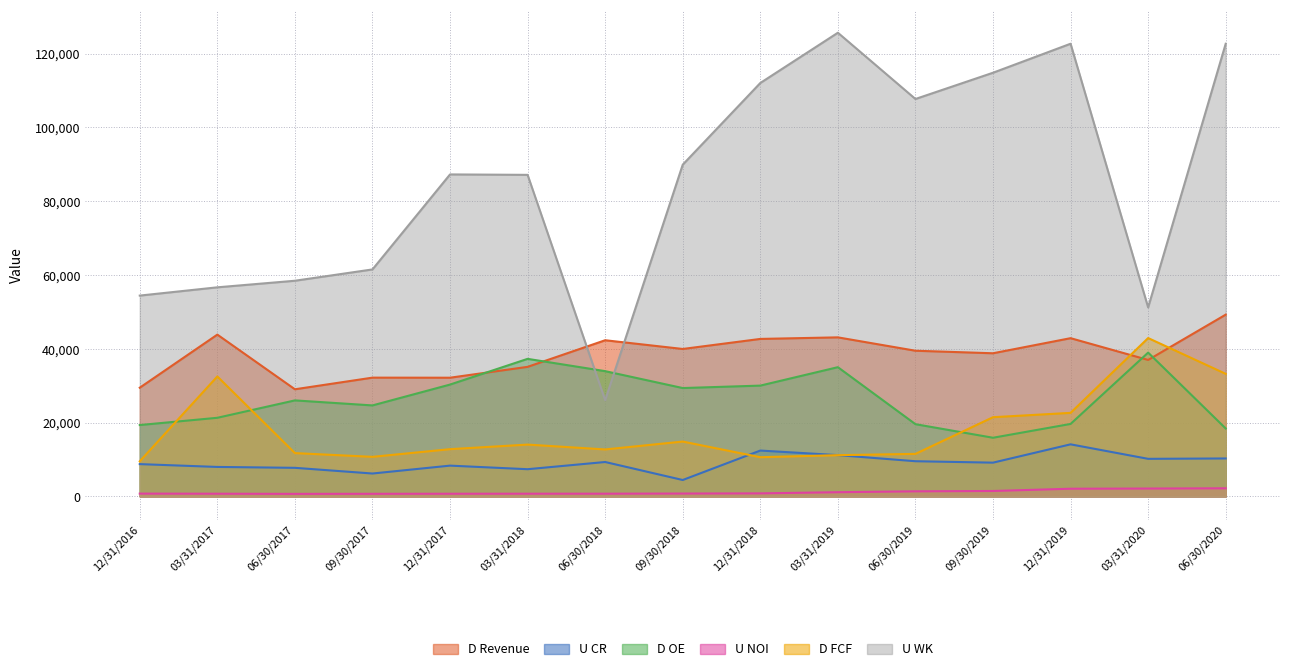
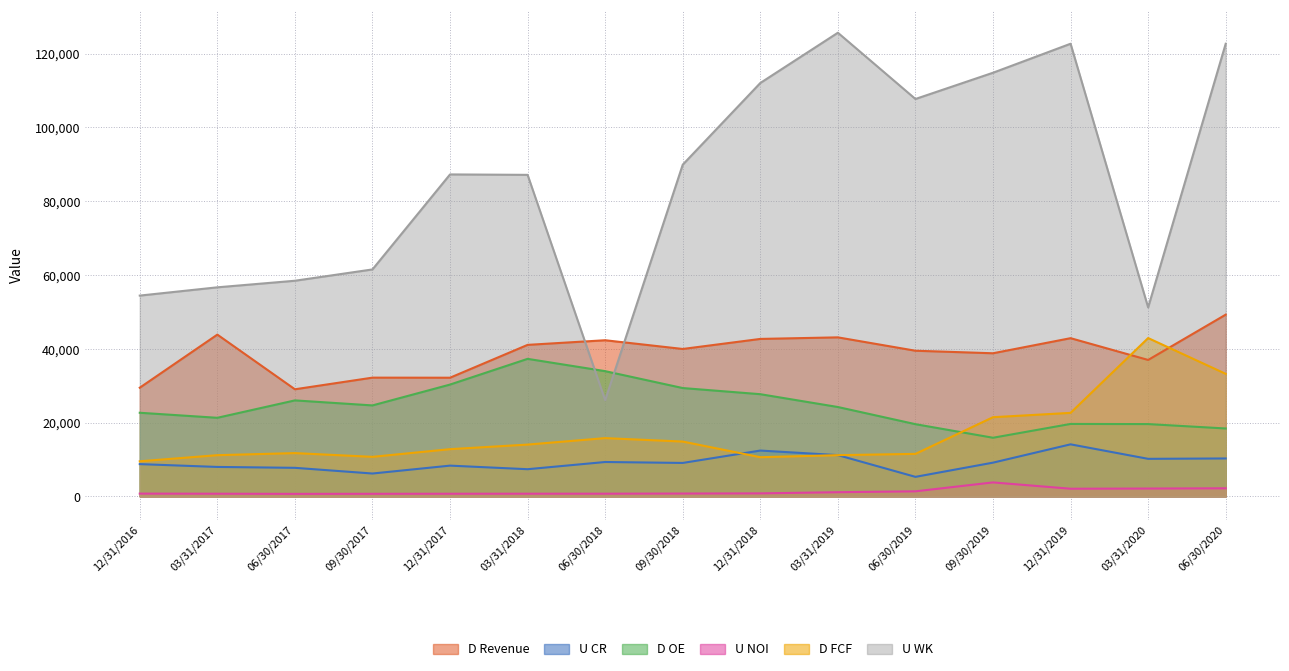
  {
    "D Revenue": {
      "12/31/2016": "29,000",
      "03/31/2017": "44,000",
      "06/30/2017": "29,000",
      "09/30/2017": "32,000",
      "12/31/2017": "32,000",
-     "03/31/2018": "35,000",
+     "03/31/2018": "41,000",
      "06/30/2018": "42,000",
      "09/30/2018": "40,000",
      "12/31/2018": "43,000",
      "03/31/2019": "43,000",
      "06/30/2019": "39,000",
      "09/30/2019": "39,000",
      "12/31/2019": "43,000",
      "03/31/2020": "37,000",
      "06/30/2020": "49,000"
    },
    "U CR": {
      "12/31/2016": "9,000",
      "03/31/2017": "8,000",
      "06/30/2017": "8,000",
      "09/30/2017": "6,000",
      "12/31/2017": "8,000",
      "03/31/2018": "7,000",
      "06/30/2018": "9,000",
-     "09/30/2018": "4,000",
+     "09/30/2018": "9,000",
      "12/31/2018": "12,000",
-     "06/30/2019": "10,000",
+     "06/30/2019": "5,000",
      "09/30/2019": "9,000",
      "12/31/2019": "14,000",
      "03/31/2020": "10,000",
      "06/30/2020": "10,000"
    },
    "D OE": {
-     "12/31/2016": "19,000",
+     "12/31/2016": "23,000",
      "03/31/2017": "21,000",
      "06/30/2017": "26,000",
      "09/30/2017": "25,000",
      "12/31/2017": "30,000",
      "03/31/2018": "37,000",
      "06/30/2018": "34,000",
      "09/30/2018": "29,000",
-     "12/31/2018": "30,000",
-     "03/31/2019": "35,000",
+     "12/31/2018": "28,000",
+     "03/31/2019": "24,000",
      "06/30/2019": "20,000",
      "09/30/2019": "16,000",
      "12/31/2019": "20,000",
-     "03/31/2020": "39,000",
+     "03/31/2020": "20,000",
      "06/30/2020": "18,000"
    },
    "U NOI": {
      "12/31/2016": "1,000",
      "03/31/2017": "1,000",
      "06/30/2017": "1,000",
      "09/30/2017": "1,000",
      "12/31/2017": "1,000",
      "03/31/2018": "1,000",
      "06/30/2018": "1,000",
      "09/30/2018": "1,000",
      "12/31/2018": "1,000",
      "03/31/2019": "1,000",
      "06/30/2019": "1,000",
-     "09/30/2019": "1,000",
+     "09/30/2019": "4,000",
      "12/31/2019": "2,000",
      "03/31/2020": "2,000",
      "06/30/2020": "2,000"
    },
    "D FCF": {
      "12/31/2016": "10,000",
-     "03/31/2017": "33,000",
+     "03/31/2017": "11,000",
      "06/30/2017": "12,000",
      "09/30/2017": "11,000",
      "12/31/2017": "13,000",
      "03/31/2018": "14,000",
-     "06/30/2018": "13,000",
+     "06/30/2018": "16,000",
      "09/30/2018": "15,000",
      "12/31/2018": "11,000",
      "06/30/2019": "12,000",
      "09/30/2019": "21,000",
      "12/31/2019": "23,000",
      "03/31/2020": "43,000",
      "06/30/2020": "33,000"
    },
    "U WK": {
      "12/31/2016": "54,000",
      "03/31/2017": "57,000",
      "06/30/2017": "58,000",
      "09/30/2017": "62,000",
      "12/31/2017": "87,000",
      "03/31/2018": "87,000",
      "06/30/2018": "26,000",
      "09/30/2018": "90,000",
      "12/31/2018": "112,000",
      "03/31/2019": "126,000",
      "06/30/2019": "108,000",
      "09/30/2019": "115,000",
      "12/31/2019": "123,000",
      "03/31/2020": "51,000",
      "06/30/2020": "123,000"
    }
  }
